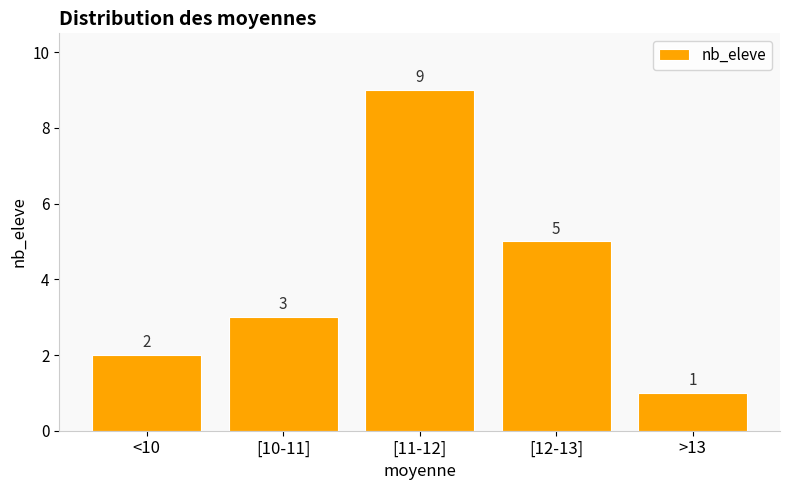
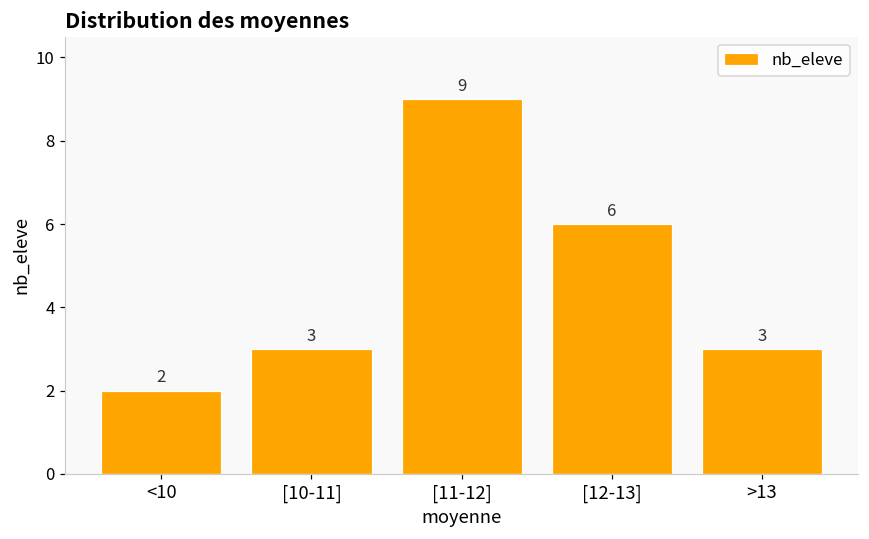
  {
    "<10": 2,
    "[10-11]": 3,
    "[11-12]": 9,
-   "[12-13]": 5,
-   ">13": 1
+   "[12-13]": 6,
+   ">13": 3
  }
